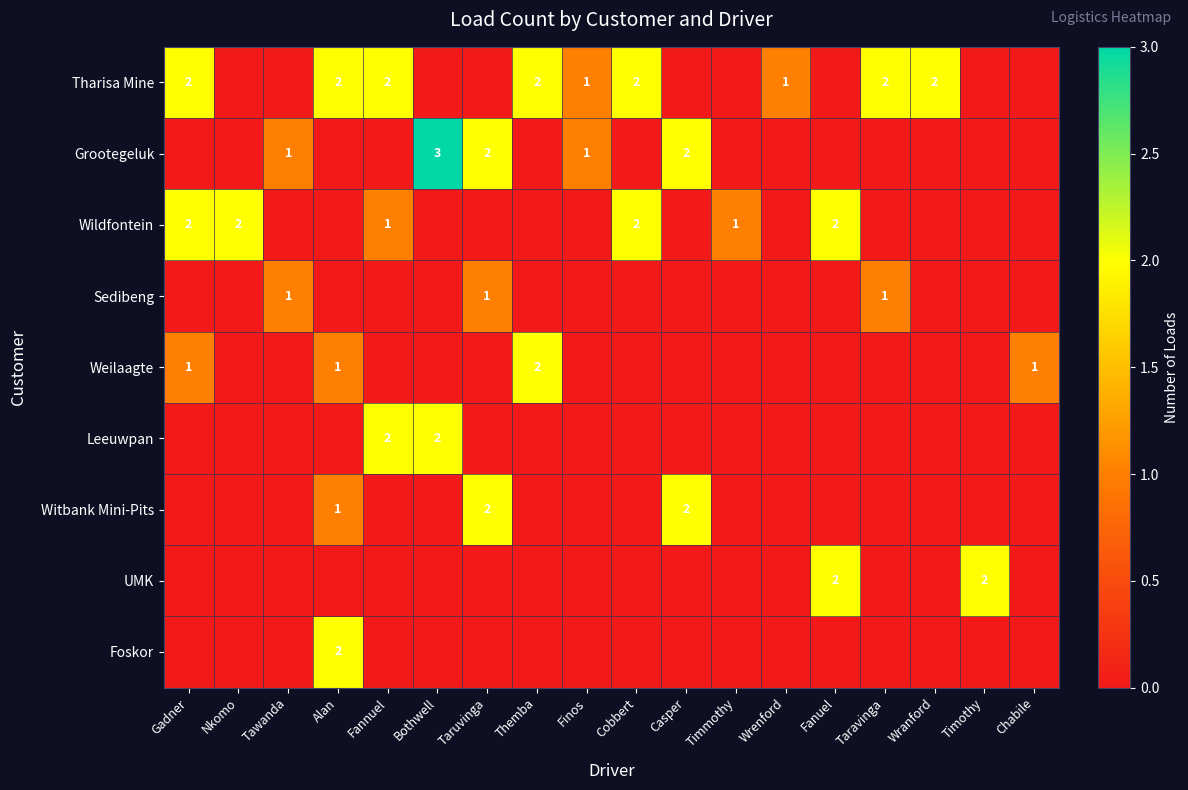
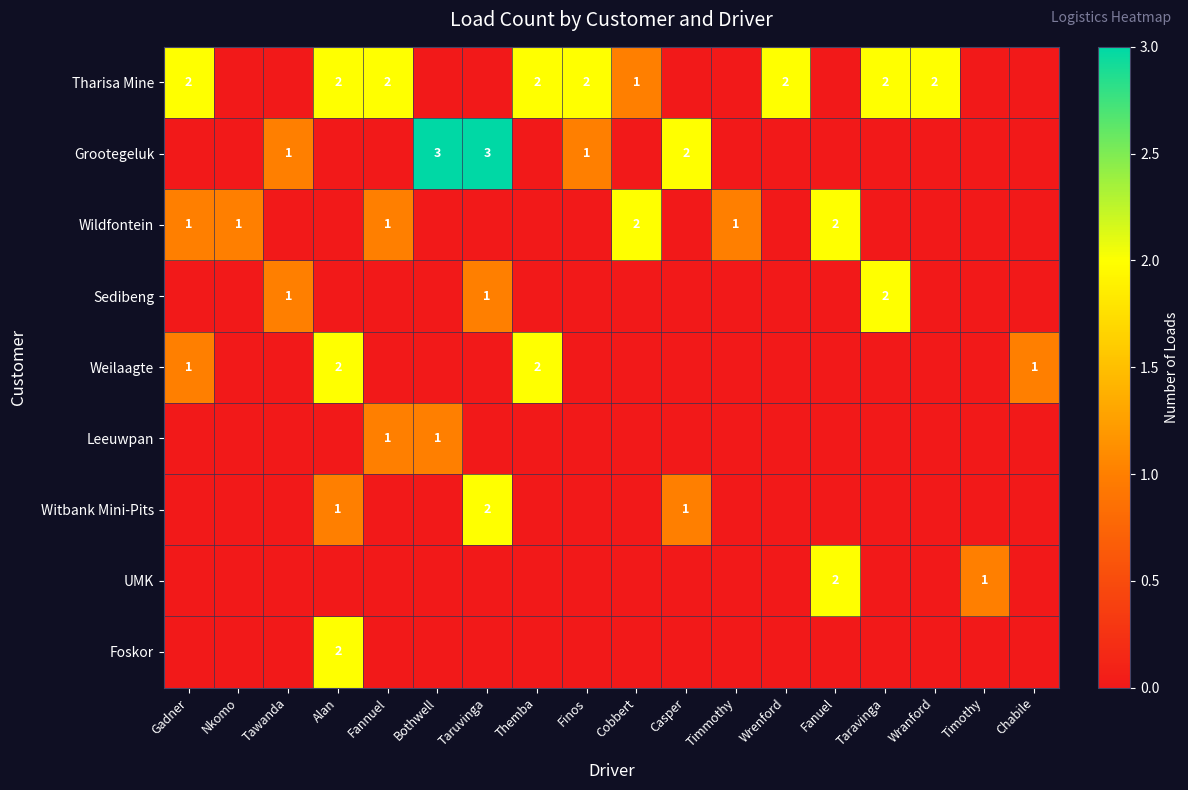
  {
    "Tharisa Mine": {
      "Gadner": 2,
      "Alan": 2,
      "Fannuel": 2,
      "Themba": 2,
-     "Finos": 1,
-     "Cobbert": 2,
-     "Wrenford": 1,
+     "Finos": 2,
+     "Cobbert": 1,
+     "Wrenford": 2,
      "Taravinga": 2,
      "Wranford": 2
    },
    "Grootegeluk": {
      "Tawanda": 1,
      "Bothwell": 3,
-     "Taruvinga": 2,
+     "Taruvinga": 3,
      "Finos": 1,
      "Casper": 2
    },
    "Wildfontein": {
-     "Gadner": 2,
-     "Nkomo": 2,
+     "Gadner": 1,
+     "Nkomo": 1,
      "Fannuel": 1,
      "Cobbert": 2,
      "Timmothy": 1,
      "Fanuel": 2
    },
    "Sedibeng": {
      "Tawanda": 1,
      "Taruvinga": 1,
-     "Taravinga": 1
+     "Taravinga": 2
    },
    "Weilaagte": {
      "Gadner": 1,
-     "Alan": 1,
+     "Alan": 2,
      "Themba": 2,
      "Chabile": 1
    },
    "Leeuwpan": {
-     "Fannuel": 2,
-     "Bothwell": 2
+     "Fannuel": 1,
+     "Bothwell": 1
    },
    "Witbank Mini-Pits": {
      "Alan": 1,
      "Taruvinga": 2,
-     "Casper": 2
+     "Casper": 1
    },
    "UMK": {
      "Fanuel": 2,
-     "Timothy": 2
+     "Timothy": 1
    },
    "Foskor": {
      "Alan": 2
    }
  }
